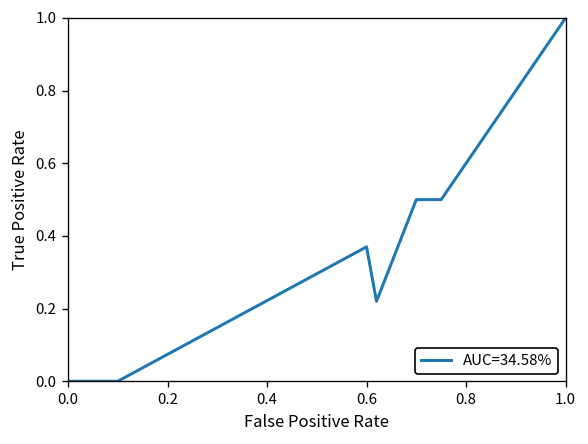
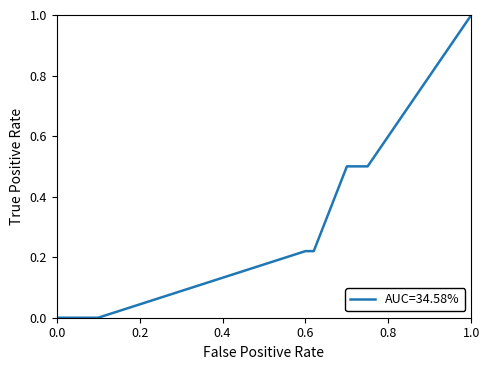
  {
    "0.0": 0.00,
-   "0.6": 0.37,
+   "0.6": 0.22,
    "1.0": 1.00
  }
